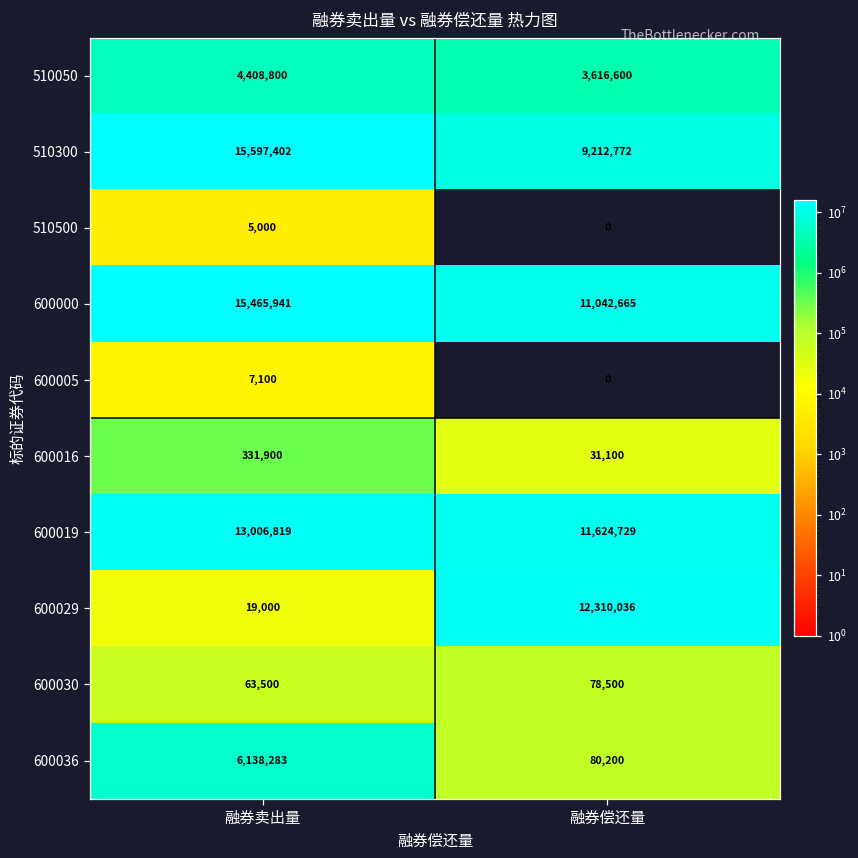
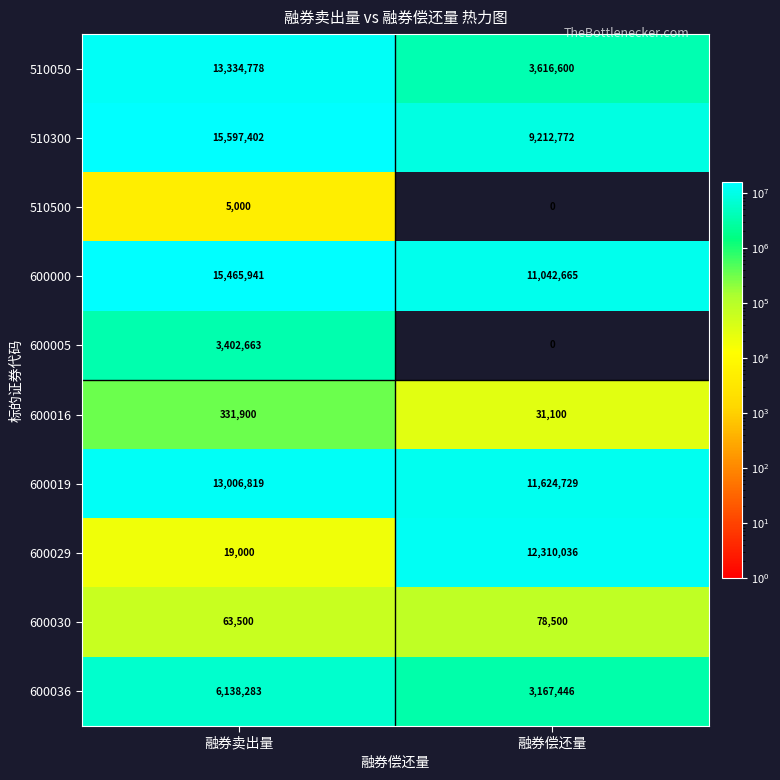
  {
    "510050": {
-     "融券卖出量": "4,408,800",
+     "融券卖出量": "13,334,778",
      "融券偿还量": "3,616,600"
    },
    "510300": {
      "融券卖出量": "15,597,402",
      "融券偿还量": "9,212,772"
    },
    "510500": {
      "融券卖出量": "5,000"
    },
    "600000": {
      "融券卖出量": "15,465,941",
      "融券偿还量": "11,042,665"
    },
    "600005": {
-     "融券卖出量": "7,100"
+     "融券卖出量": "3,402,663"
    },
    "600016": {
      "融券卖出量": "331,900",
      "融券偿还量": "31,100"
    },
    "600019": {
      "融券卖出量": "13,006,819",
      "融券偿还量": "11,624,729"
    },
    "600029": {
      "融券卖出量": "19,000",
      "融券偿还量": "12,310,036"
    },
    "600030": {
      "融券卖出量": "63,500",
      "融券偿还量": "78,500"
    },
    "600036": {
      "融券卖出量": "6,138,283",
-     "融券偿还量": "80,200"
+     "融券偿还量": "3,167,446"
    }
  }
